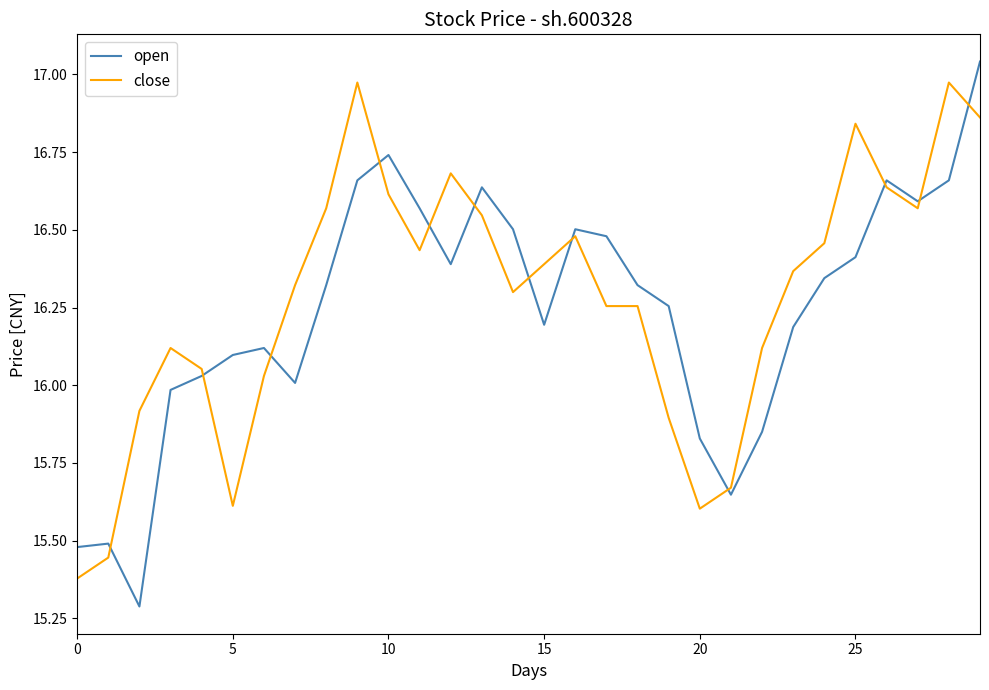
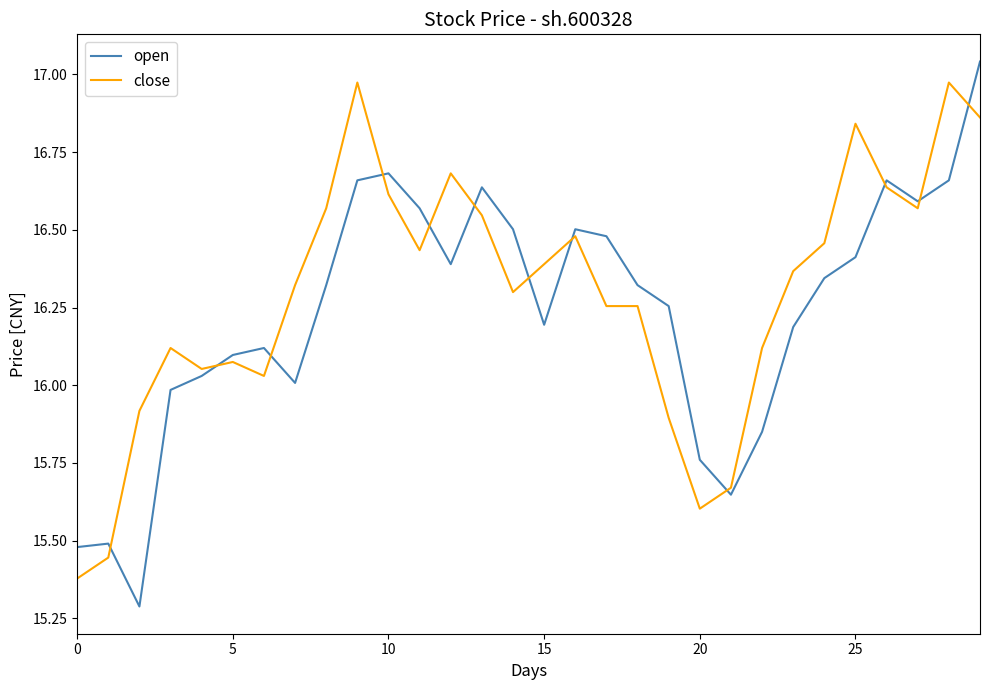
  {
    "open": {
      "0": 15.48,
      "5": 16.10,
-     "10": 16.74,
+     "10": 16.68,
      "15": 16.19,
-     "20": 15.83,
+     "20": 15.76,
      "25": 16.41
    },
    "close": {
      "0": 15.38,
-     "5": 15.61,
+     "5": 16.07,
      "10": 16.61,
      "15": 16.39,
      "20": 15.60,
      "25": 16.84
    }
  }
